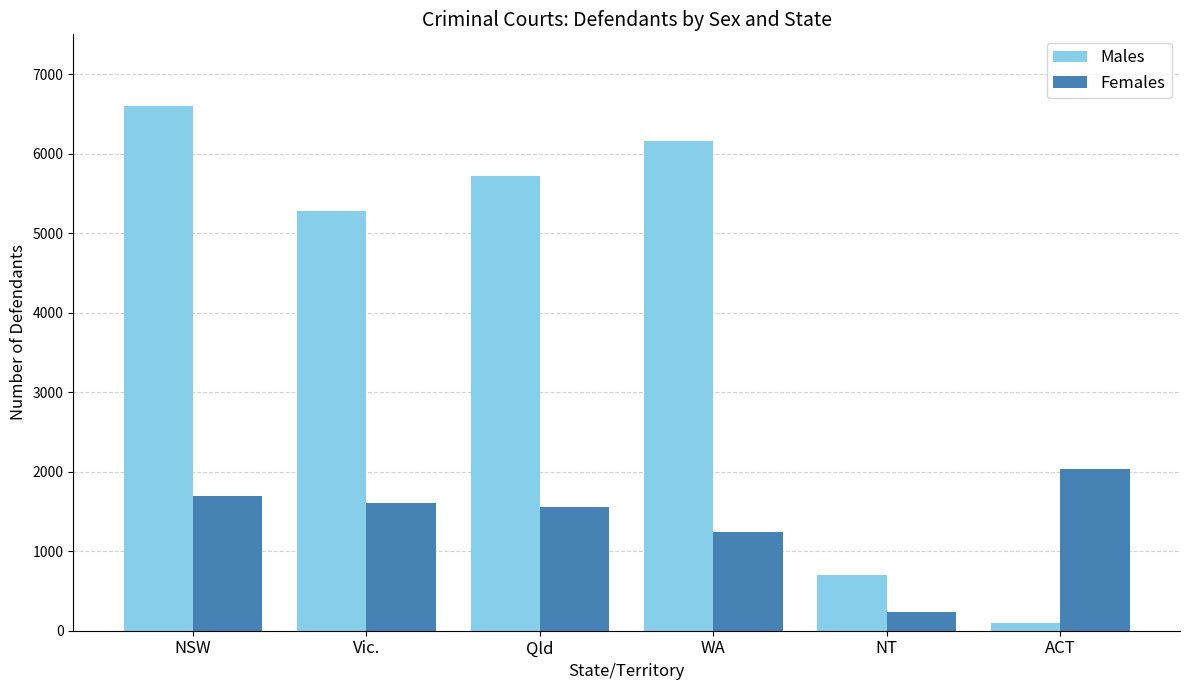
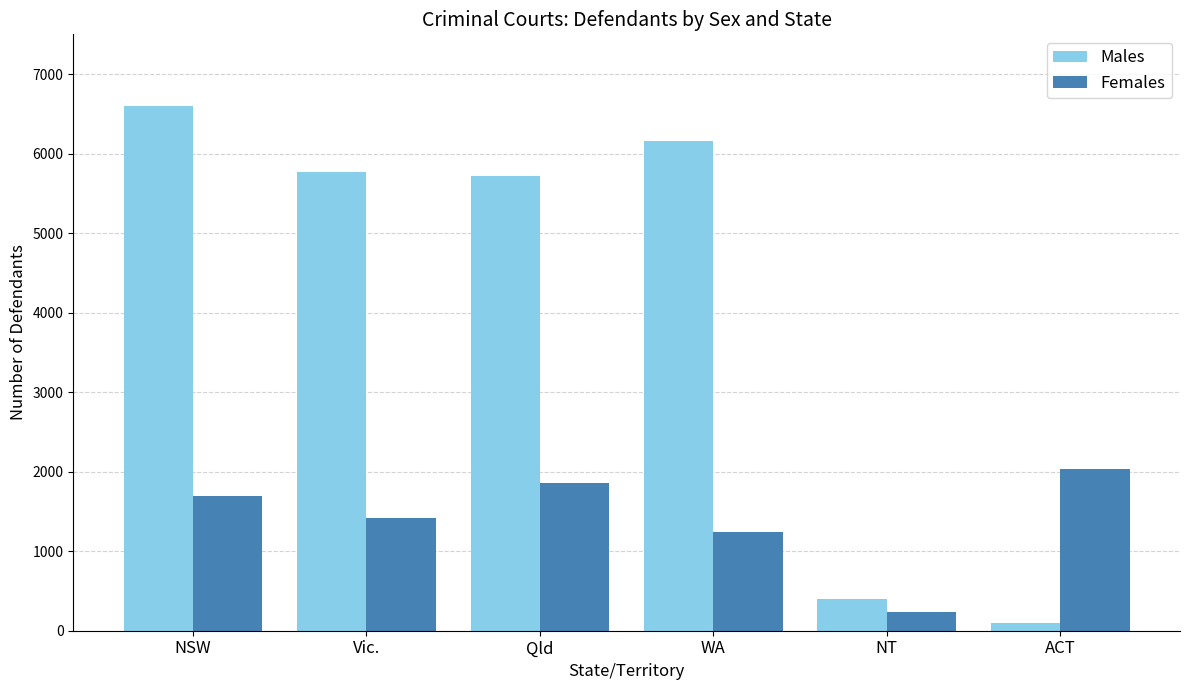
  {
    "Males": {
      "NSW": 6600,
-     "Vic.": 5300,
+     "Vic.": 5800,
      "Qld": 5700,
      "WA": 6200,
-     "NT": 700,
+     "NT": 400,
      "ACT": 100
    },
    "Females": {
      "NSW": 1700,
-     "Vic.": 1600,
-     "Qld": 1600,
+     "Vic.": 1400,
+     "Qld": 1900,
      "WA": 1200,
      "NT": 200,
      "ACT": 2000
    }
  }
